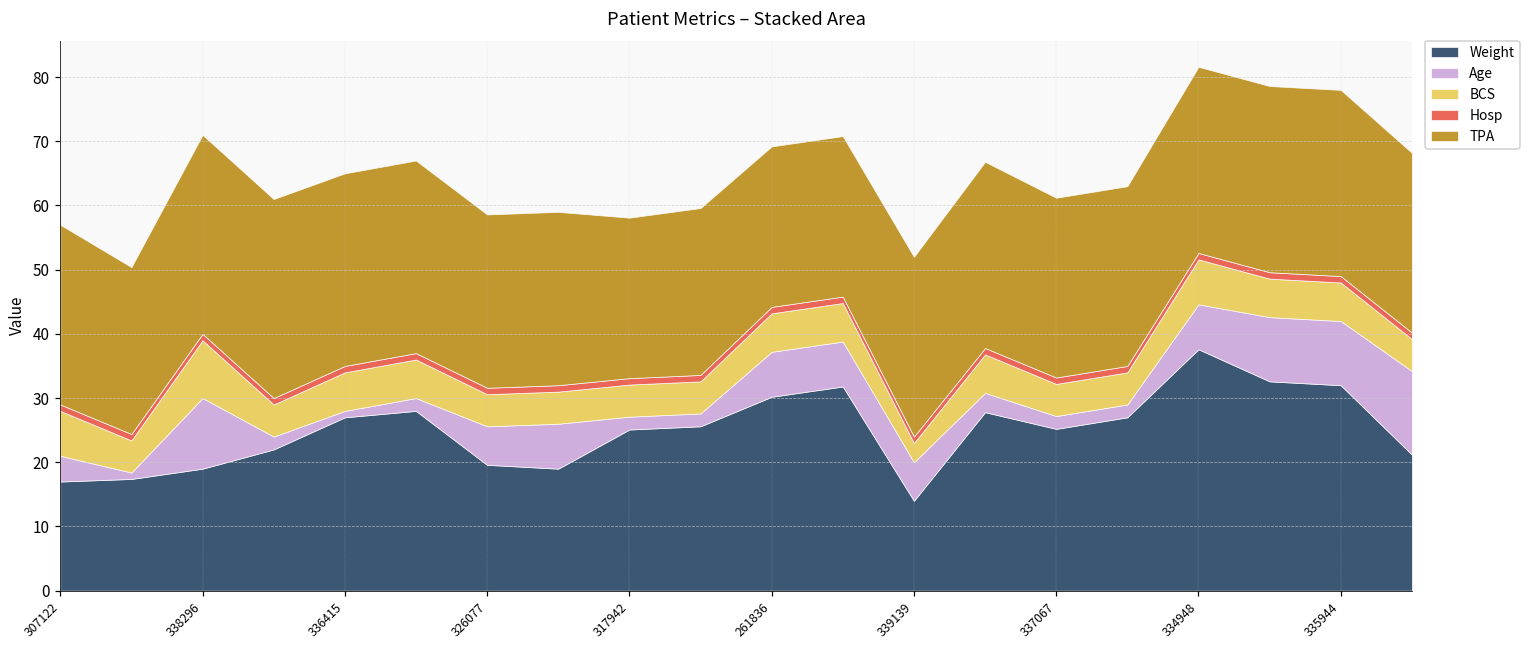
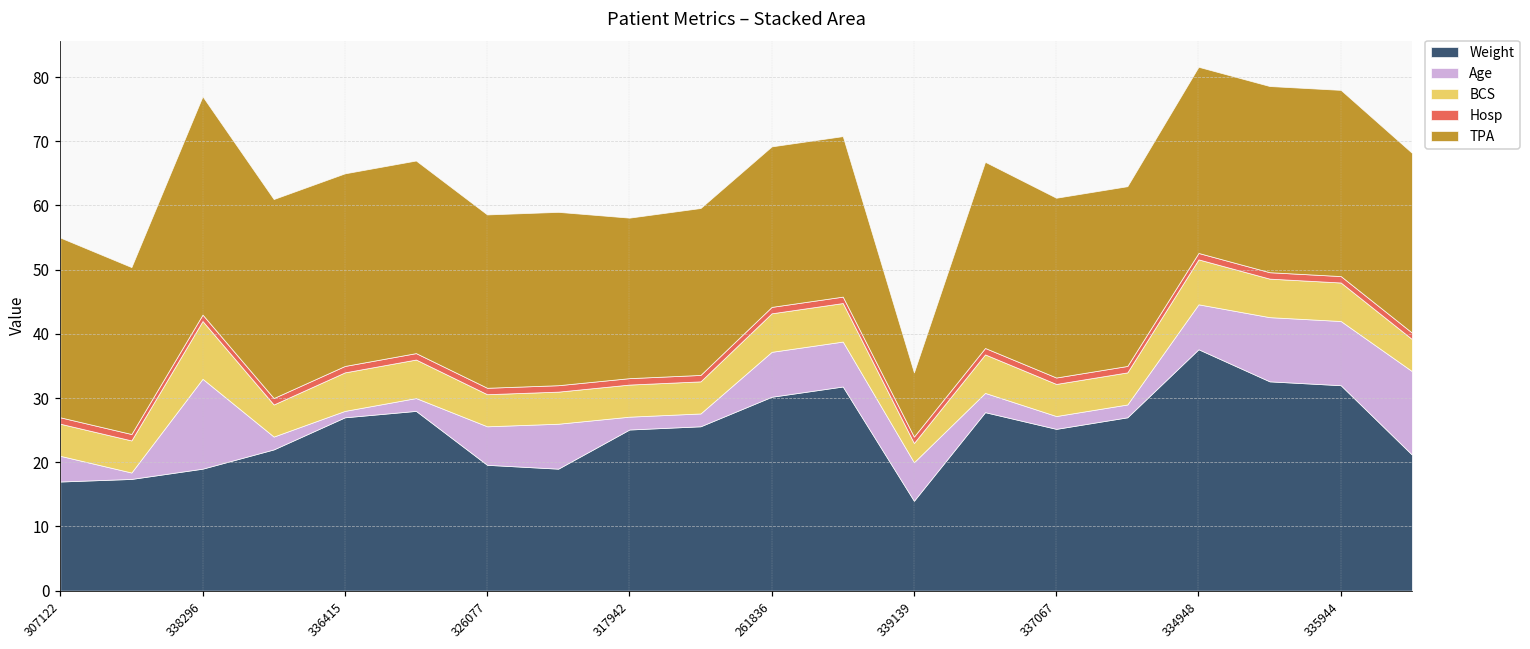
  {
    "Weight": {
      "307122": 17,
      "338296": 19,
      "339139": 14,
      "334948": 38
    },
    "Age": {
      "307122": 4,
-     "338296": 11,
+     "338296": 14,
      "339139": 6,
      "334948": 7
    },
    "BCS": {
-     "307122": 7,
+     "307122": 5,
      "338296": 9,
      "339139": 3,
      "334948": 7
    },
    "Hosp": {
      "307122": 1,
      "338296": 1,
      "339139": 1,
      "334948": 1
    },
    "TPA": {
      "307122": 28,
-     "338296": 31,
-     "339139": 28,
+     "338296": 34,
+     "339139": 10,
      "334948": 29
    }
  }
